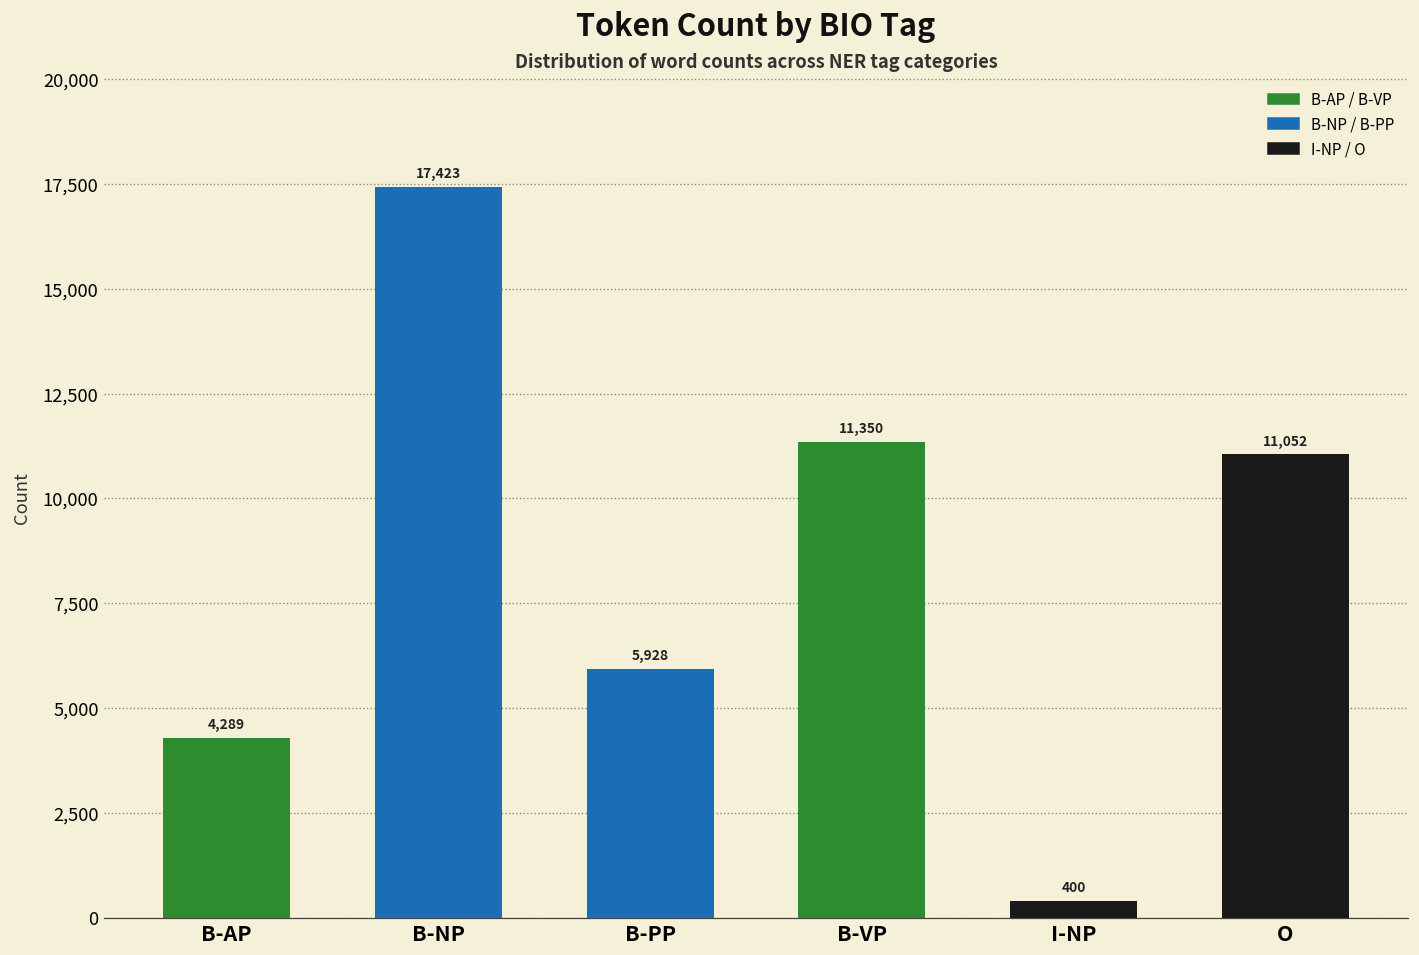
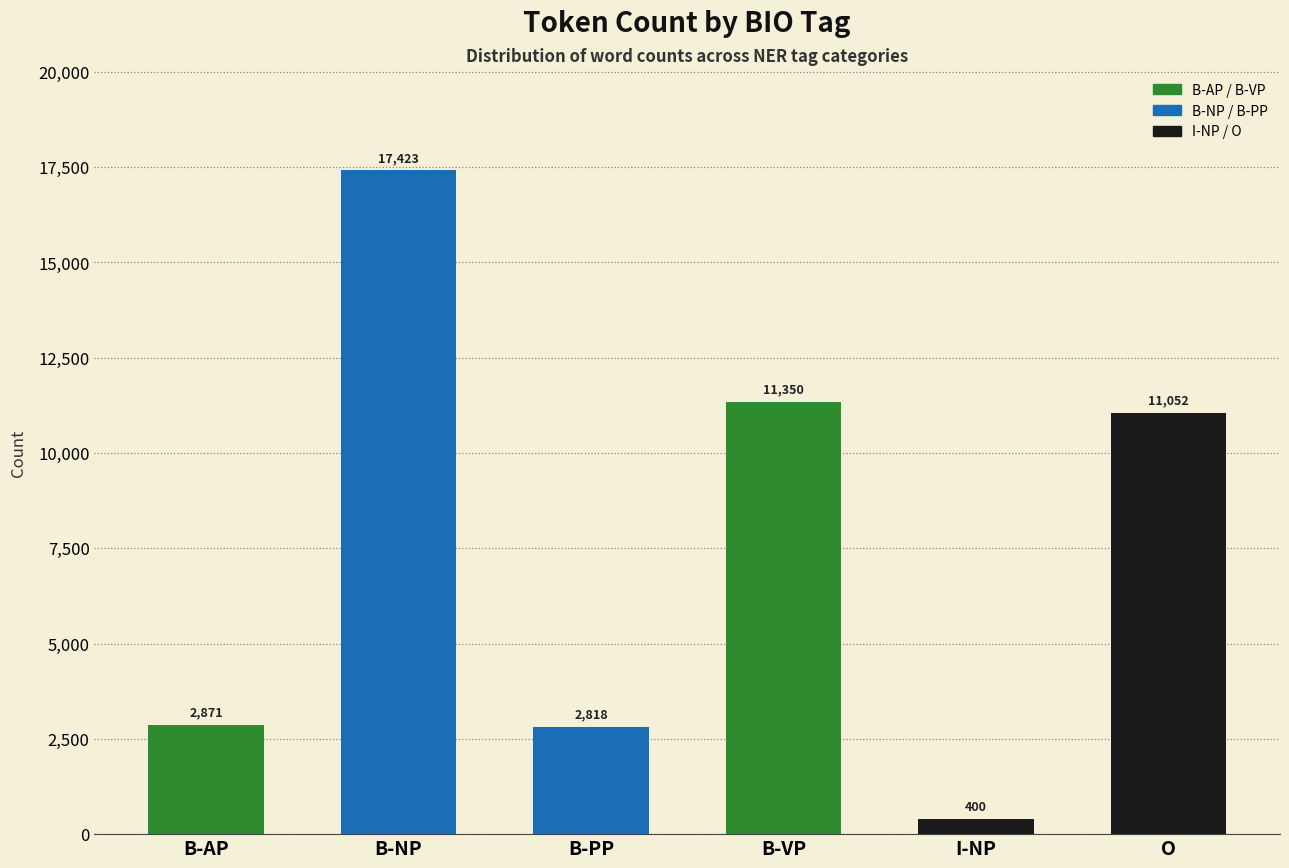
  {
-   "B-AP": "4,289",
+   "B-AP": "2,871",
    "B-NP": "17,423",
-   "B-PP": "5,928",
+   "B-PP": "2,818",
    "B-VP": "11,350",
    "I-NP": "400",
    "O": "11,052"
  }
